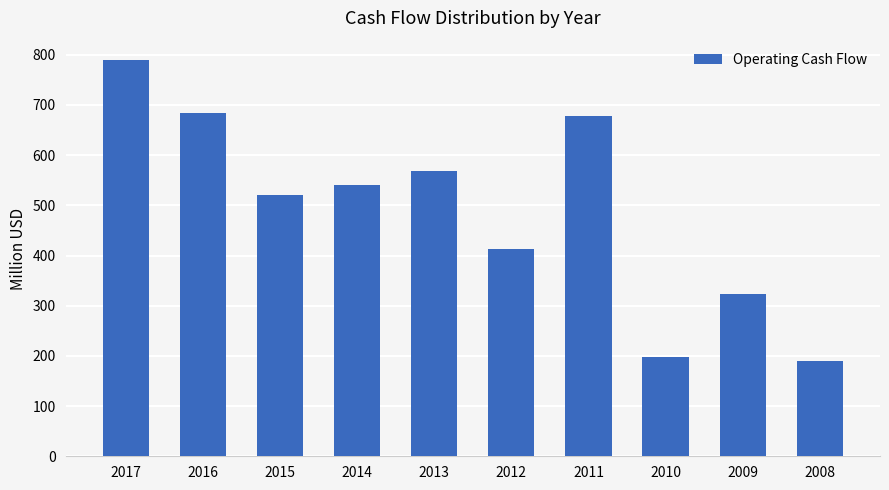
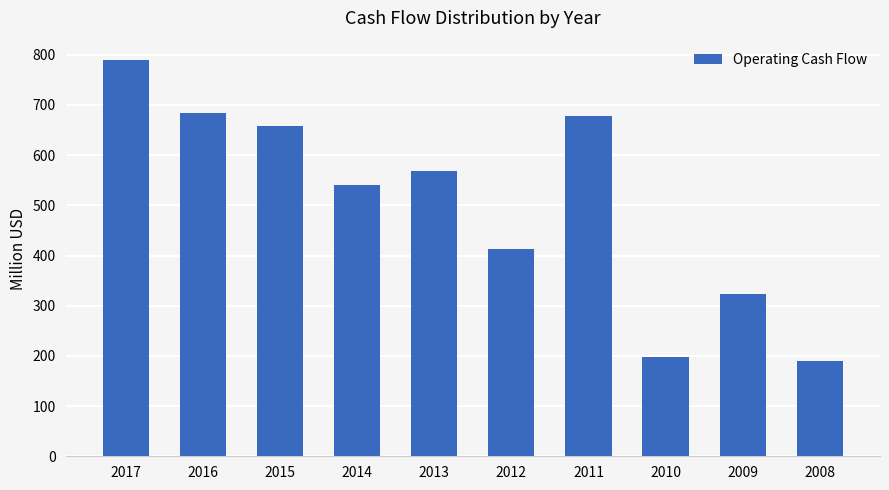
  {
    "2017": 790,
    "2016": 680,
-   "2015": 520,
+   "2015": 660,
    "2014": 540,
    "2013": 570,
    "2012": 410,
    "2011": 680,
    "2010": 200,
    "2009": 320,
    "2008": 190
  }
